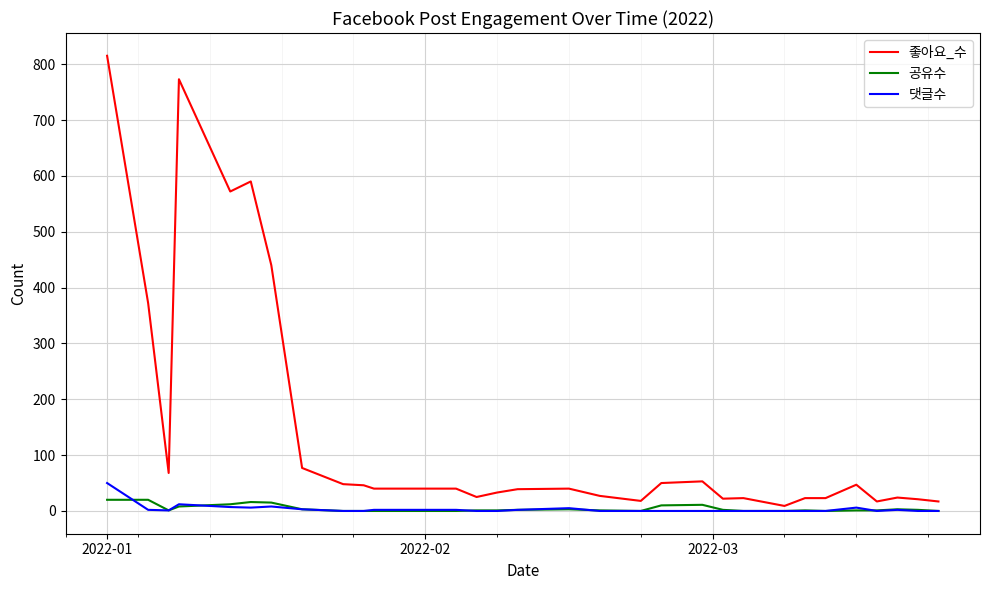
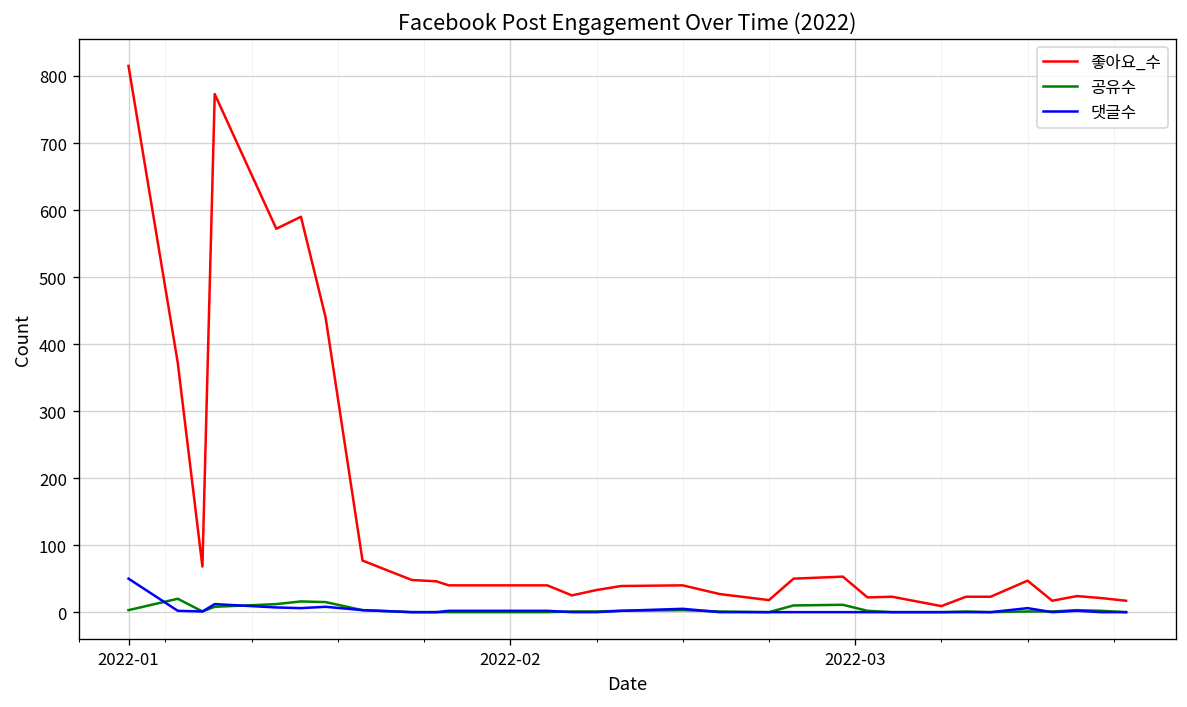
  {
    "좋아요_수": {
      "2022-01": 820
    },
    "공유수": {
-     "2022-01": 20
+     "2022-01": 0
    },
    "댓글수": {
      "2022-01": 50
    }
  }
